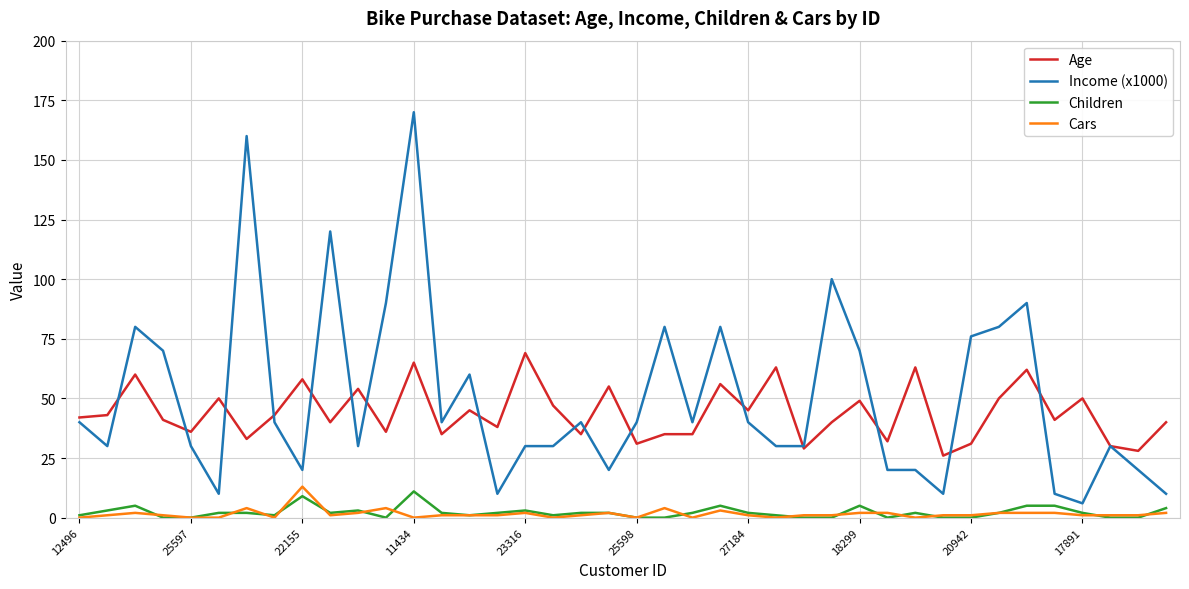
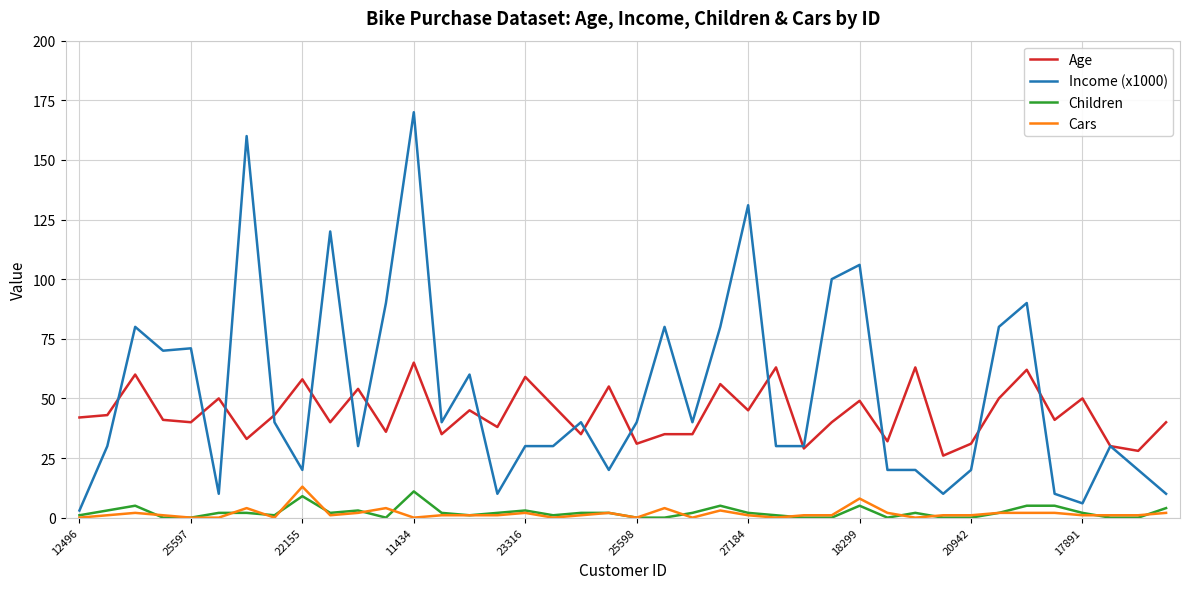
  {
    "Age": {
      "12496": 42,
-     "25597": 36,
+     "25597": 40,
      "22155": 58,
      "11434": 65,
-     "23316": 69,
+     "23316": 59,
      "25598": 31,
      "27184": 45,
      "18299": 49,
      "20942": 31,
      "17891": 50
    },
    "Income (x1000)": {
-     "12496": 40,
-     "25597": 30,
+     "12496": 3,
+     "25597": 71,
      "22155": 20,
      "11434": 170,
      "23316": 30,
      "25598": 40,
-     "27184": 40,
-     "18299": 70,
-     "20942": 76,
+     "27184": 131,
+     "18299": 106,
+     "20942": 20,
      "17891": 6
    },
    "Children": {
      "22155": 9,
      "11434": 11,
      "18299": 5
    },
    "Cars": {
      "22155": 13,
      "11434": 0,
-     "18299": 2
+     "18299": 8
    }
  }
